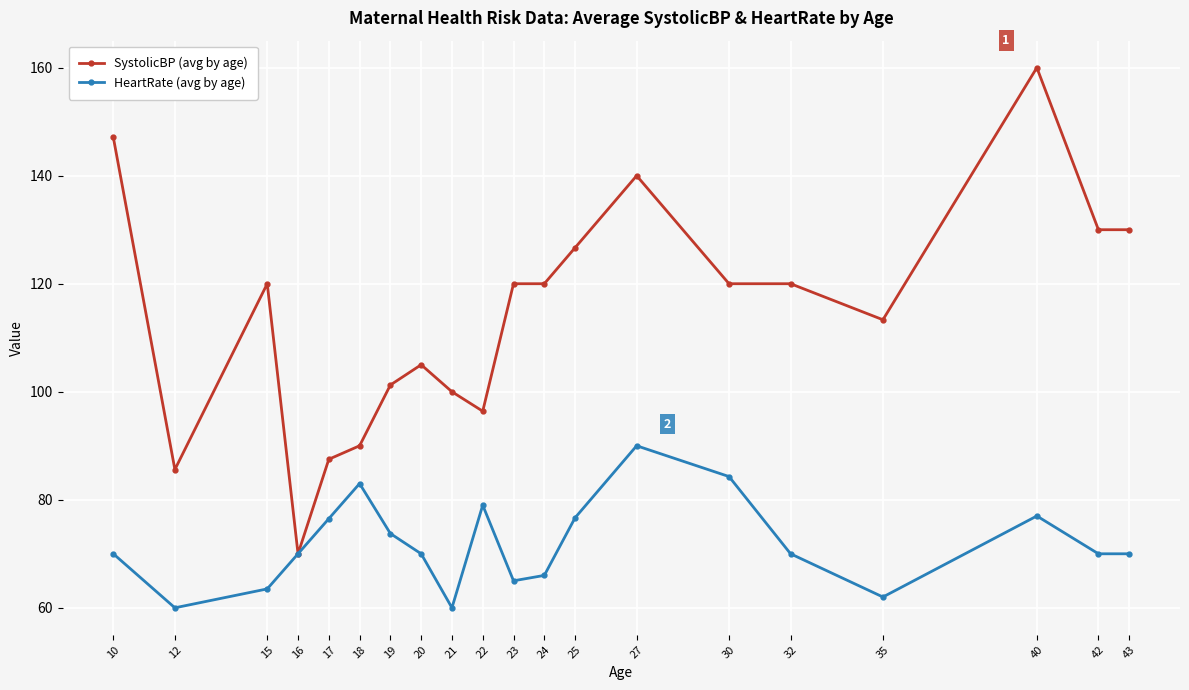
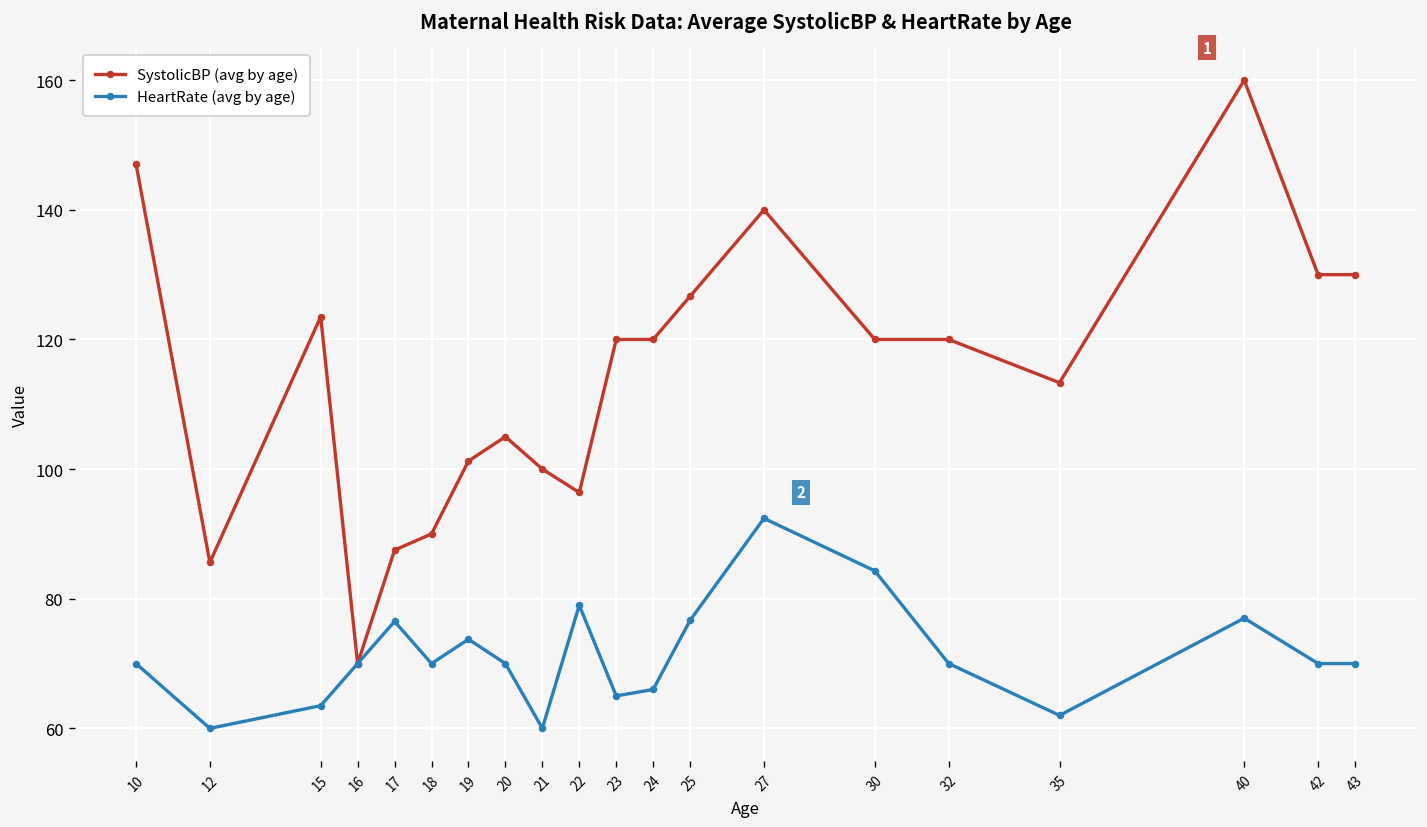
  {
    "SystolicBP (avg by age)": {
      "10": 147,
      "12": 86,
-     "15": 120,
+     "15": 124,
      "17": 88,
      "18": 90,
      "19": 101,
      "20": 105,
      "21": 100,
      "22": 96,
      "23": 120,
      "24": 120,
      "25": 127,
      "27": 140,
      "30": 120,
      "32": 120,
      "35": 113,
      "40": 160,
      "42": 130,
      "43": 130
    },
    "HeartRate (avg by age)": {
      "10": 70,
      "12": 60,
      "15": 64,
      "17": 77,
-     "18": 83,
+     "18": 70,
      "19": 74,
      "20": 70,
      "21": 60,
      "22": 79,
      "23": 65,
      "24": 66,
      "25": 77,
-     "27": 90,
+     "27": 92,
      "30": 84,
      "32": 70,
      "35": 62,
      "40": 77,
      "42": 70,
      "43": 70
    }
  }
